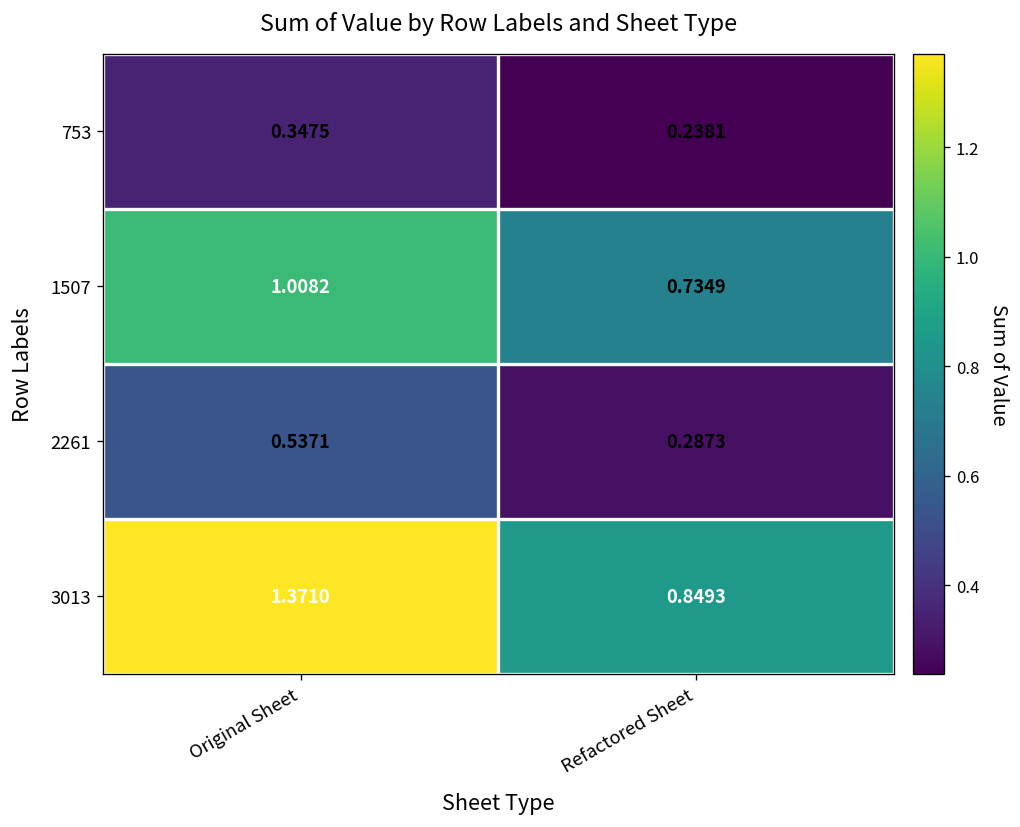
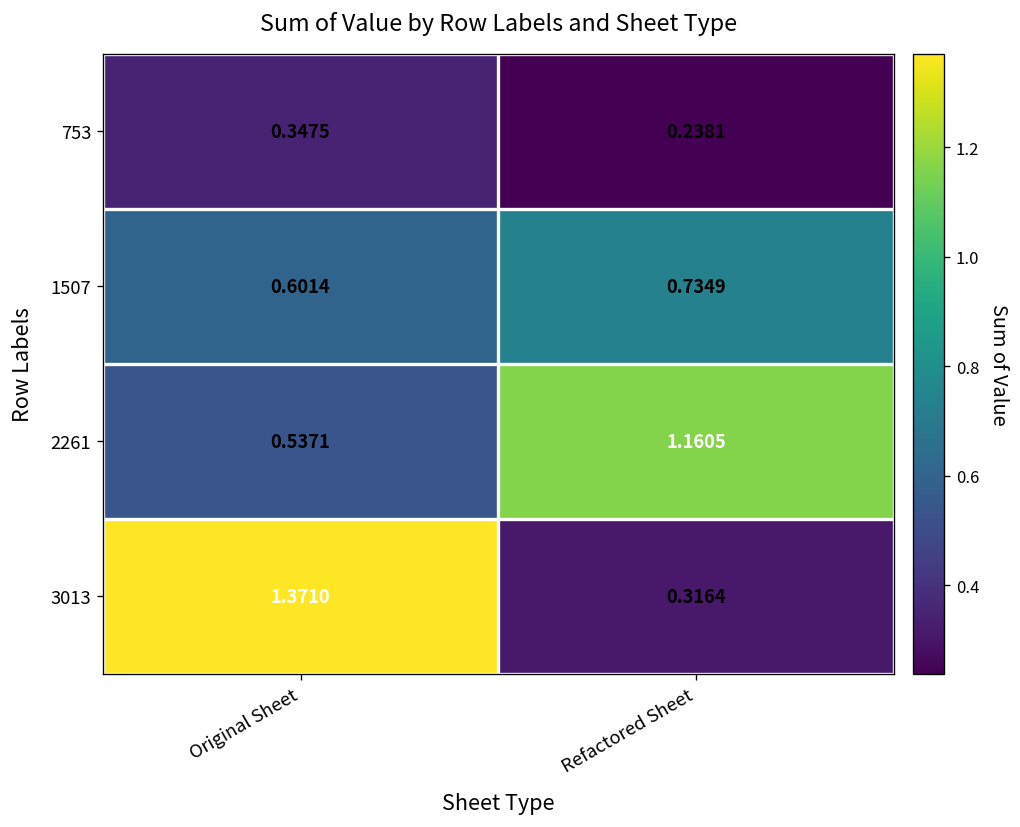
  {
    "753": {
      "Original Sheet": 0.3475,
      "Refactored Sheet": 0.2381
    },
    "1507": {
-     "Original Sheet": 1.0082,
+     "Original Sheet": 0.6014,
      "Refactored Sheet": 0.7349
    },
    "2261": {
      "Original Sheet": 0.5371,
-     "Refactored Sheet": 0.2873
+     "Refactored Sheet": 1.1605
    },
    "3013": {
      "Original Sheet": 1.3710,
-     "Refactored Sheet": 0.8493
+     "Refactored Sheet": 0.3164
    }
  }
